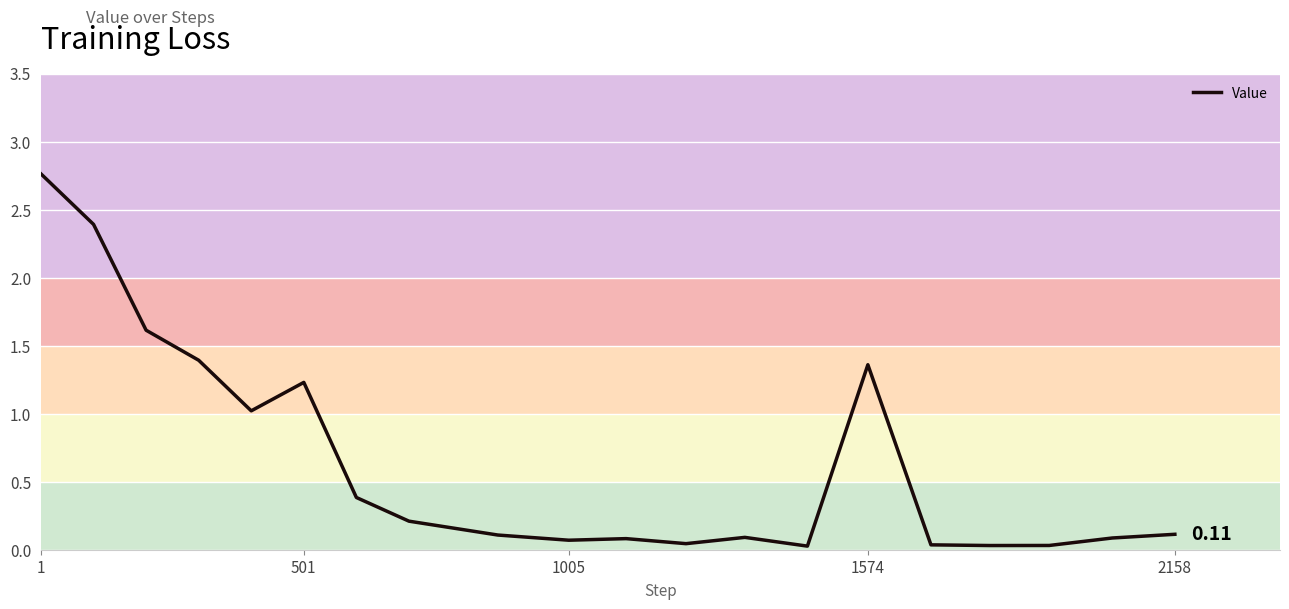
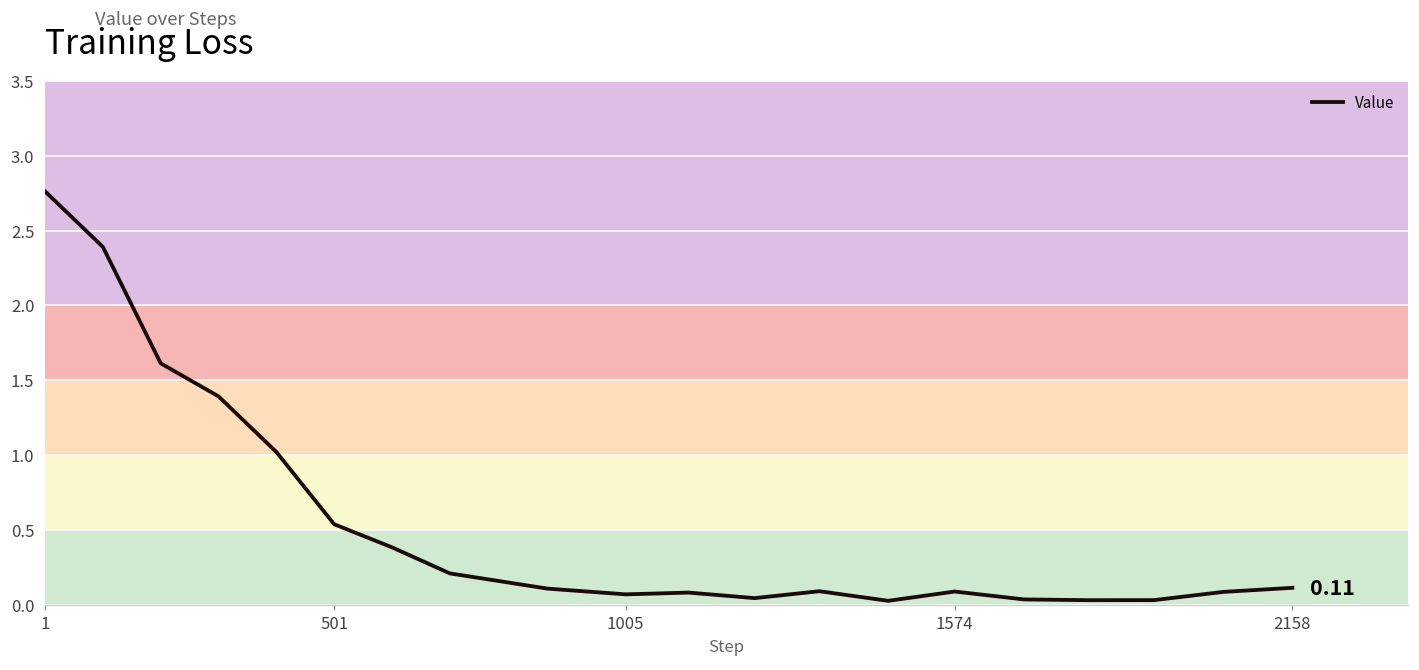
  {
    "1": 2.76,
-   "501": 1.23,
+   "501": 0.54,
    "1005": 0.07,
-   "1574": 1.36
+   "1574": 0.09
  }
